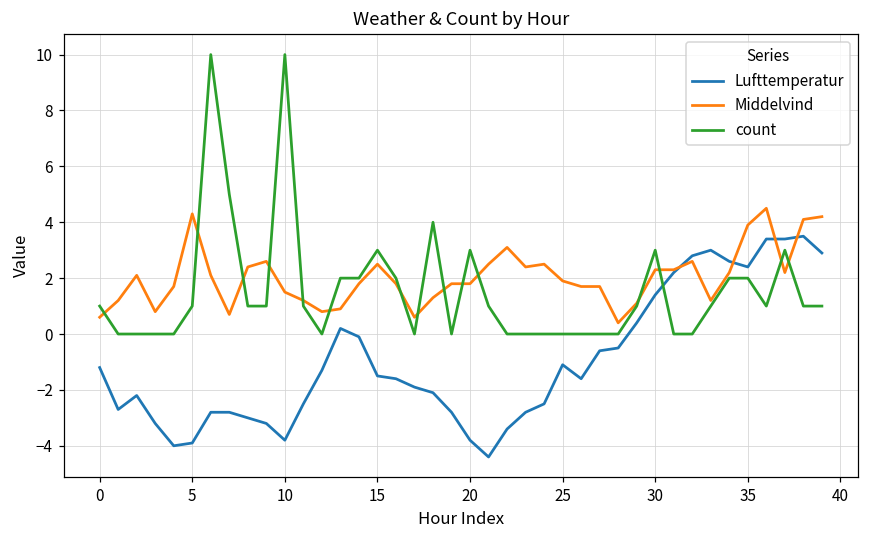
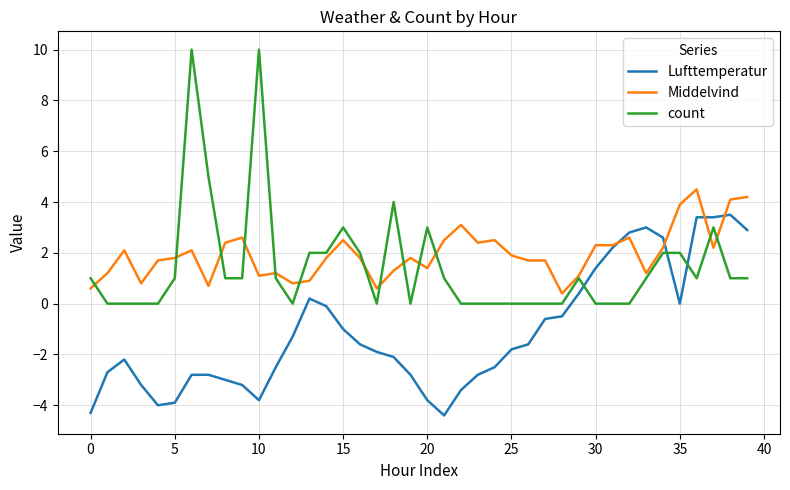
  {
    "Lufttemperatur": {
-     "0": -1.2,
+     "0": -4.3,
      "5": -3.9,
      "10": -3.8,
-     "15": -1.5,
+     "15": -1.0,
      "20": -3.8,
-     "25": -1.1,
+     "25": -1.8,
      "30": 1.4,
-     "35": 2.4
+     "35": 0.0
    },
    "Middelvind": {
      "0": 0.6,
-     "5": 4.3,
-     "10": 1.5,
+     "5": 1.8,
+     "10": 1.1,
      "15": 2.5,
-     "20": 1.8,
+     "20": 1.4,
      "25": 1.9,
      "30": 2.3,
      "35": 3.9
    },
    "count": {
      "0": 1,
      "5": 1,
      "10": 10,
      "15": 3,
      "20": 3,
      "25": 0,
-     "30": 3,
+     "30": 0,
      "35": 2
    }
  }
